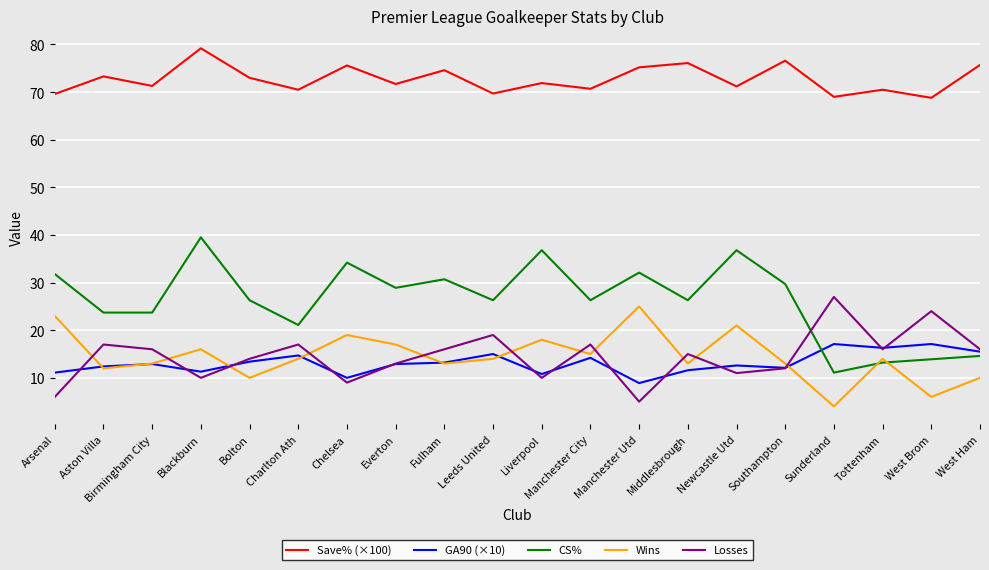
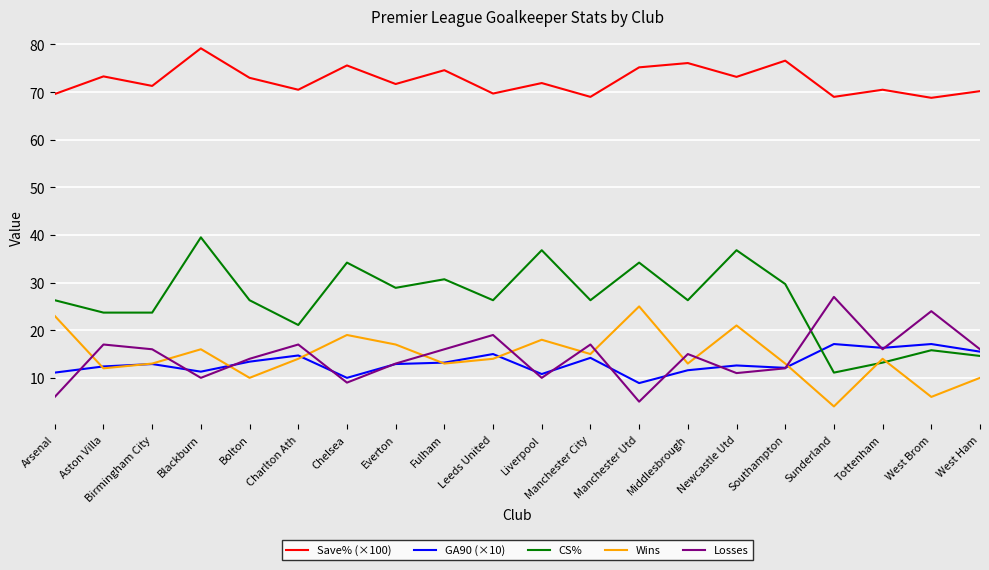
  {
    "Save% (×100)": {
      "Arsenal": 70,
      "Aston Villa": 73,
      "Birmingham City": 71,
      "Blackburn": 79,
      "Bolton": 73,
      "Charlton Ath": 71,
      "Chelsea": 76,
      "Everton": 72,
      "Fulham": 75,
      "Leeds United": 70,
      "Liverpool": 72,
-     "Manchester City": 71,
+     "Manchester City": 69,
      "Manchester Utd": 75,
      "Middlesbrough": 76,
-     "Newcastle Utd": 71,
+     "Newcastle Utd": 73,
      "Southampton": 77,
      "Sunderland": 69,
      "Tottenham": 71,
      "West Brom": 69,
-     "West Ham": 76
+     "West Ham": 70
    },
    "GA90 (×10)": {
      "Arsenal": 11,
      "Blackburn": 11,
      "Bolton": 13,
      "Charlton Ath": 15,
      "Chelsea": 10,
      "Leeds United": 15,
      "Liverpool": 11,
      "Manchester City": 14,
      "Manchester Utd": 9,
      "Middlesbrough": 12,
      "Newcastle Utd": 13,
      "Sunderland": 17,
      "West Brom": 17
    },
    "CS%": {
-     "Arsenal": 32,
+     "Arsenal": 26,
      "Aston Villa": 24,
      "Birmingham City": 24,
      "Blackburn": 40,
      "Bolton": 26,
      "Charlton Ath": 21,
      "Chelsea": 34,
      "Everton": 29,
      "Fulham": 31,
      "Leeds United": 26,
      "Liverpool": 37,
      "Manchester City": 26,
-     "Manchester Utd": 32,
+     "Manchester Utd": 34,
      "Middlesbrough": 26,
      "Newcastle Utd": 37,
      "Southampton": 30,
      "Sunderland": 11,
      "Tottenham": 13,
-     "West Brom": 14,
+     "West Brom": 16,
      "West Ham": 15
    },
    "Wins": {
      "Arsenal": 23,
      "Blackburn": 16,
      "Bolton": 10,
      "Charlton Ath": 14,
      "Chelsea": 19,
      "Everton": 17,
      "Leeds United": 14,
      "Liverpool": 18,
      "Manchester City": 15,
      "Manchester Utd": 25,
      "Middlesbrough": 13,
      "Newcastle Utd": 21,
      "Southampton": 13,
      "Sunderland": 4,
      "Tottenham": 14,
      "West Brom": 6,
      "West Ham": 10
    },
    "Losses": {
      "Arsenal": 6,
      "Aston Villa": 17,
      "Birmingham City": 16,
      "Blackburn": 10,
      "Bolton": 14,
      "Charlton Ath": 17,
      "Chelsea": 9,
      "Fulham": 16,
      "Leeds United": 19,
      "Liverpool": 10,
      "Manchester City": 17,
      "Manchester Utd": 5,
      "Middlesbrough": 15,
      "Newcastle Utd": 11,
      "Sunderland": 27,
      "West Brom": 24
    }
  }
